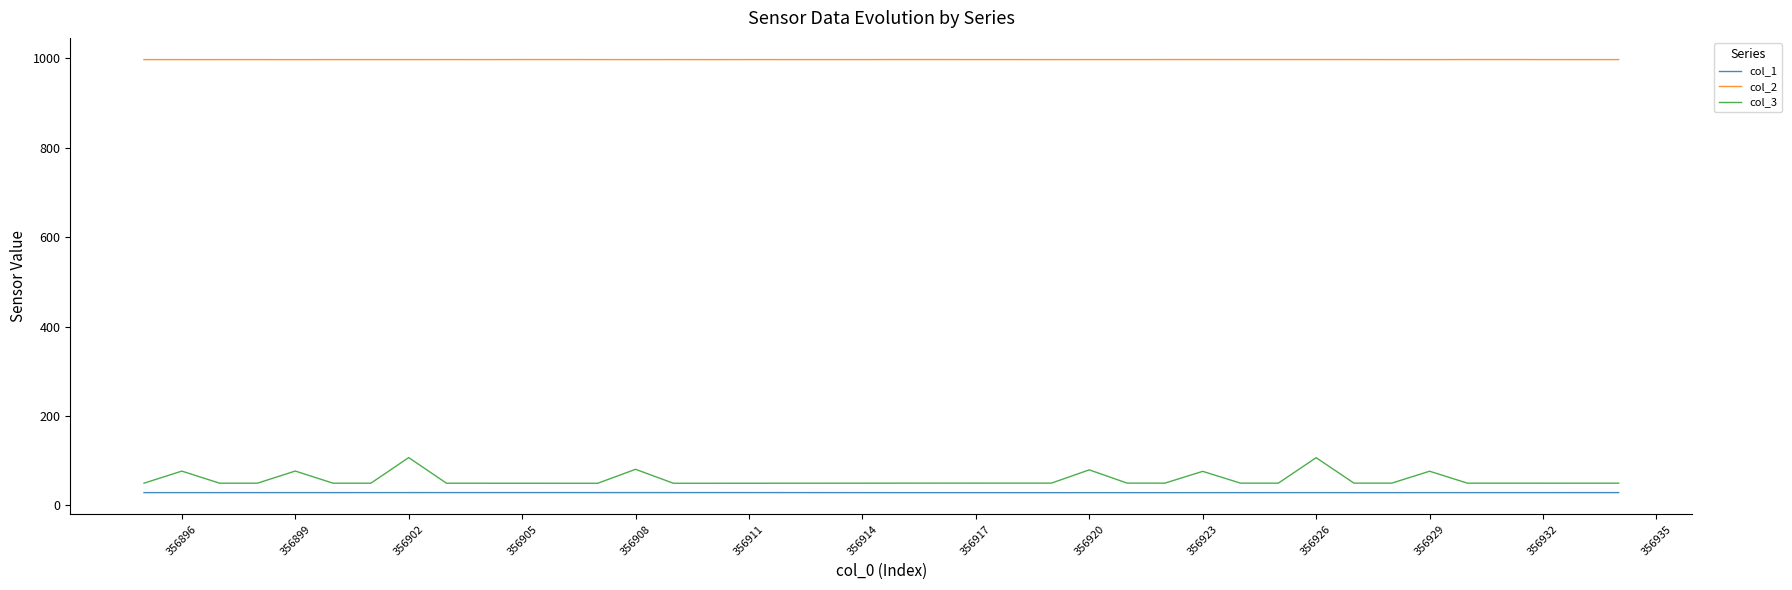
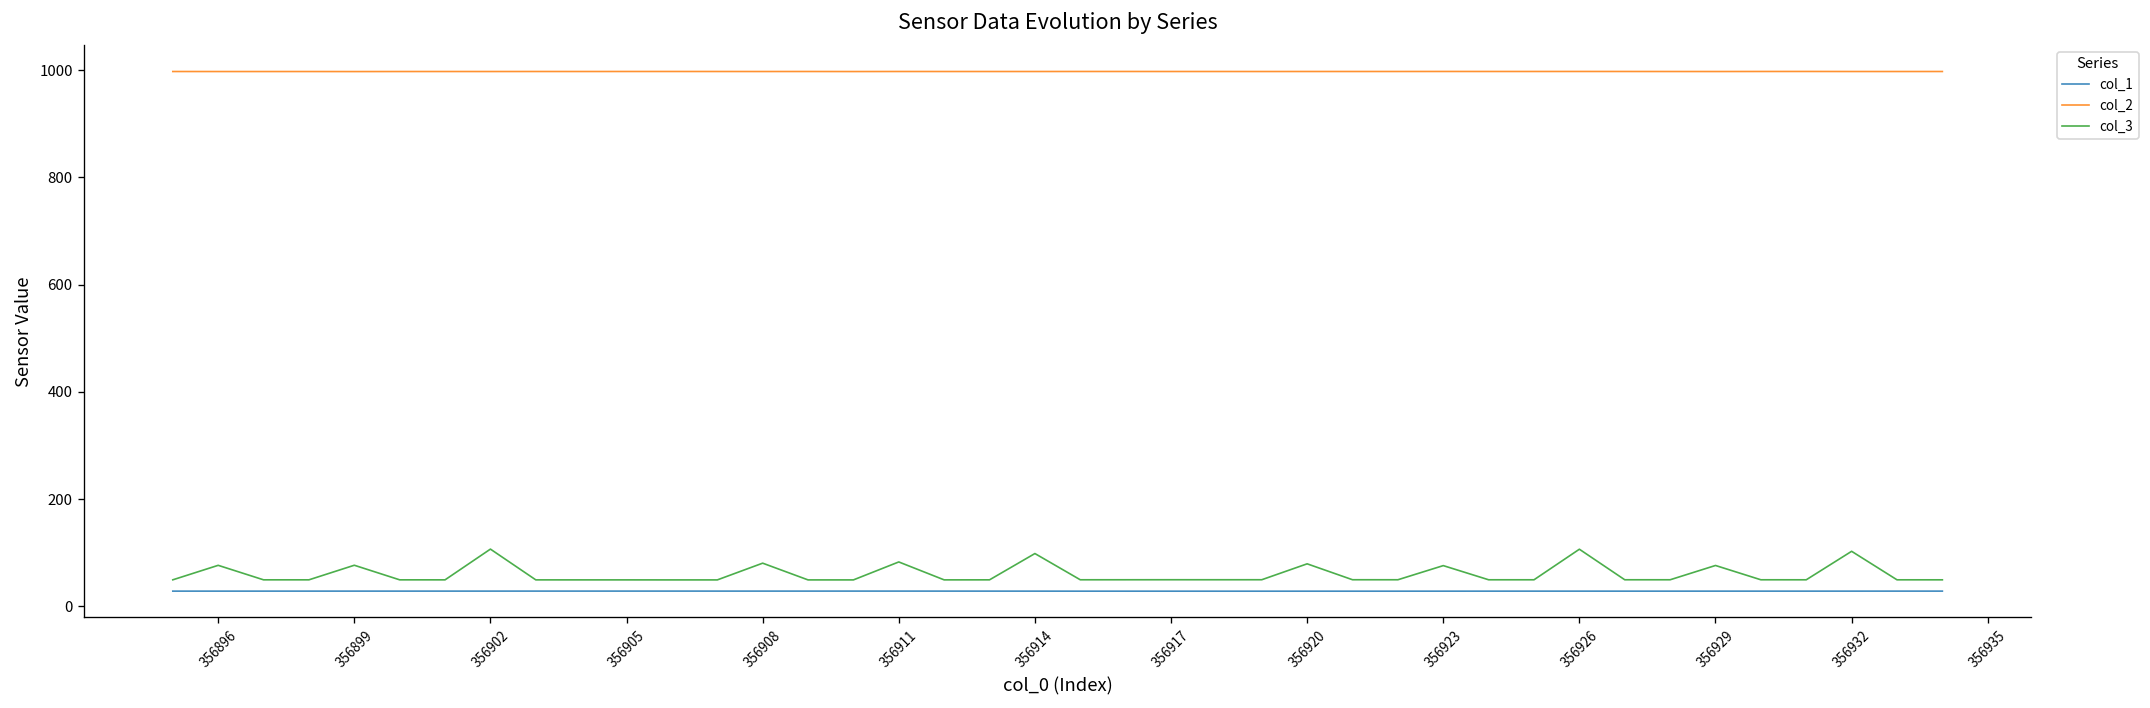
  {
    "col_1": {
      "356896": 30,
      "356899": 30,
      "356902": 30,
      "356905": 30,
      "356908": 30,
      "356911": 30,
      "356914": 30,
      "356917": 30,
      "356920": 30,
      "356923": 30,
      "356926": 30,
      "356929": 30,
      "356932": 30
    },
    "col_2": {
      "356896": 1000,
      "356899": 1000,
      "356902": 1000,
      "356905": 1000,
      "356908": 1000,
      "356911": 1000,
      "356914": 1000,
      "356917": 1000,
      "356920": 1000,
      "356923": 1000,
      "356926": 1000,
      "356929": 1000,
      "356932": 1000
    },
    "col_3": {
      "356896": 80,
      "356899": 80,
      "356902": 110,
      "356905": 50,
      "356908": 80,
-     "356911": 50,
-     "356914": 50,
+     "356911": 80,
+     "356914": 100,
      "356917": 50,
      "356920": 80,
      "356923": 80,
      "356926": 110,
      "356929": 80,
-     "356932": 50
+     "356932": 100
    }
  }
